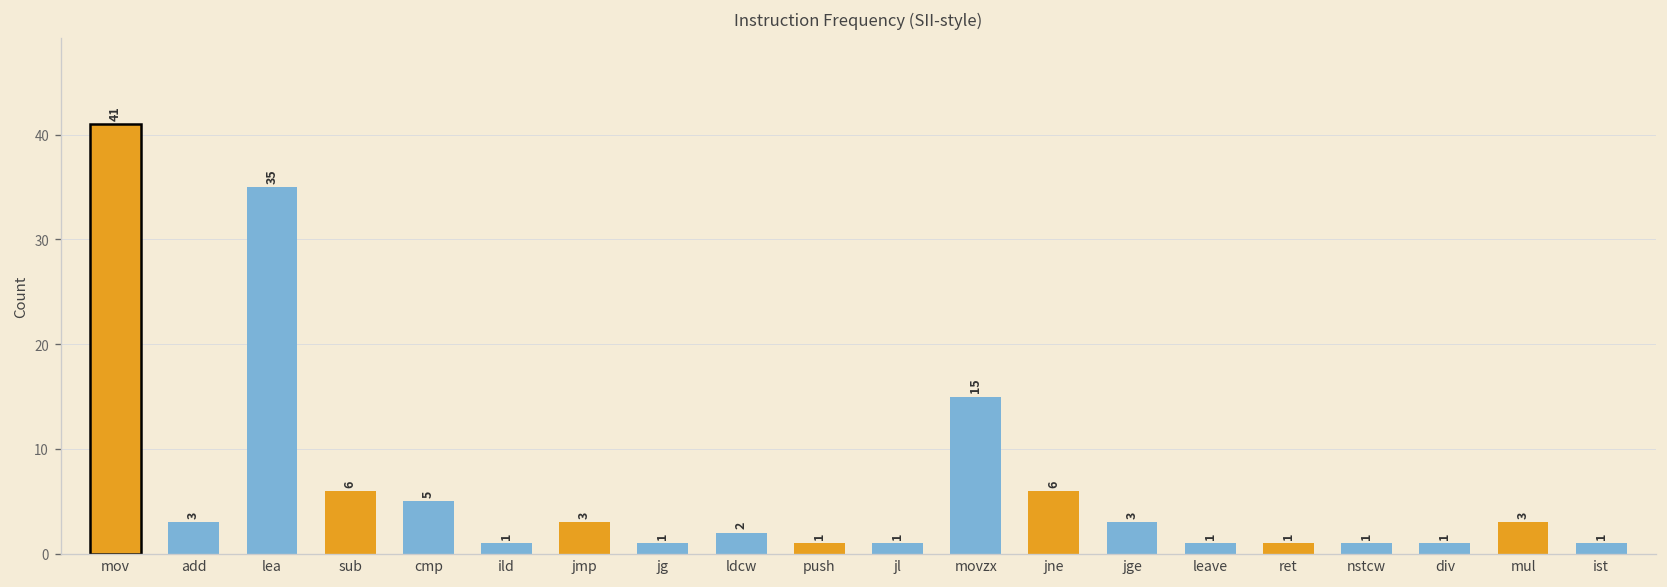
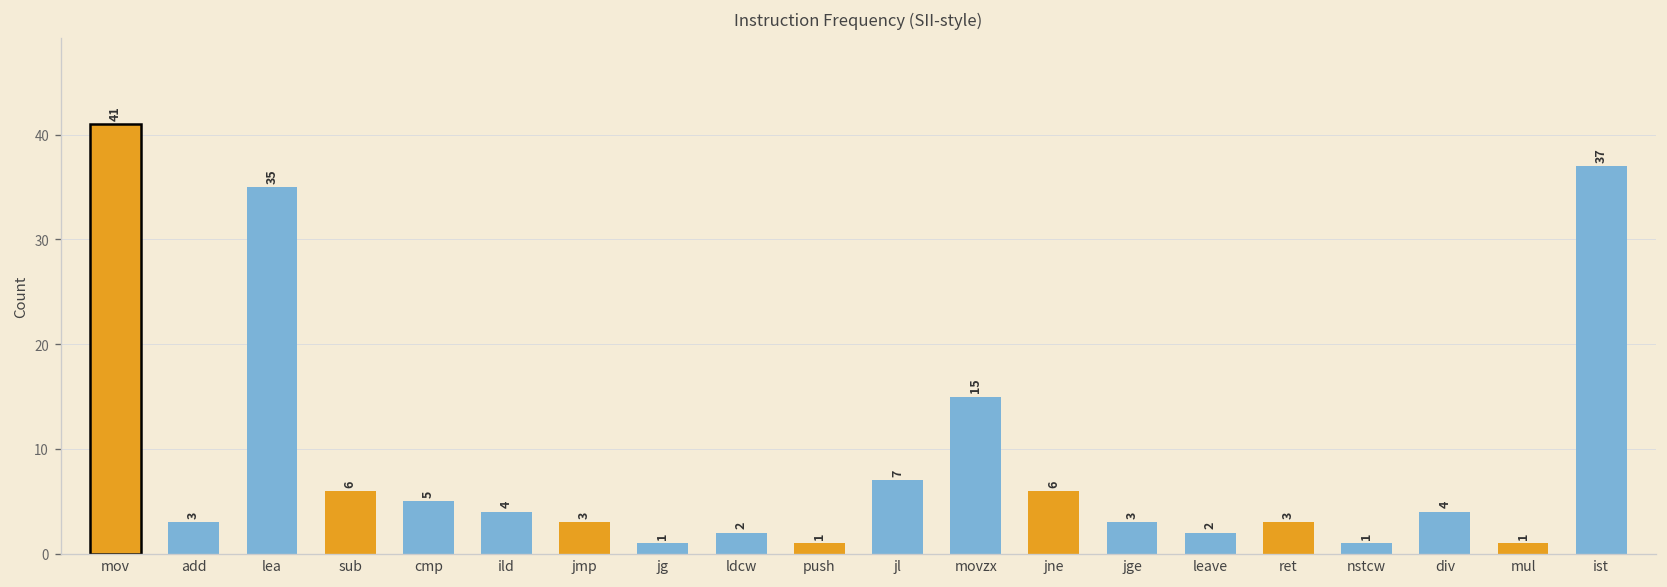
  {
    "mov": 41,
    "add": 3,
    "lea": 35,
    "sub": 6,
    "cmp": 5,
-   "ild": 1,
+   "ild": 4,
    "jmp": 3,
    "jg": 1,
    "ldcw": 2,
    "push": 1,
-   "jl": 1,
+   "jl": 7,
    "movzx": 15,
    "jne": 6,
    "jge": 3,
-   "leave": 1,
-   "ret": 1,
+   "leave": 2,
+   "ret": 3,
    "nstcw": 1,
-   "div": 1,
-   "mul": 3,
-   "ist": 1
+   "div": 4,
+   "mul": 1,
+   "ist": 37
  }
